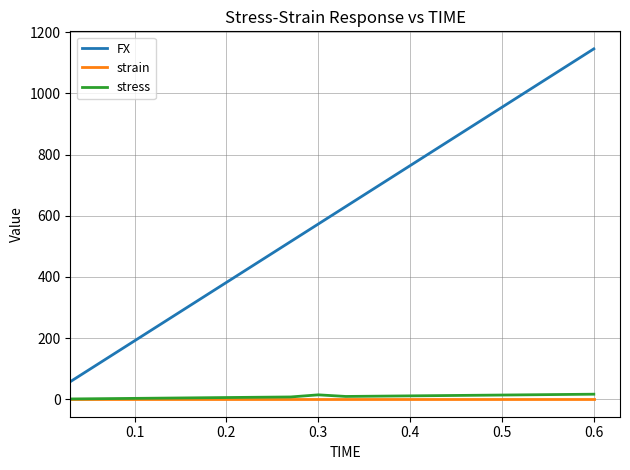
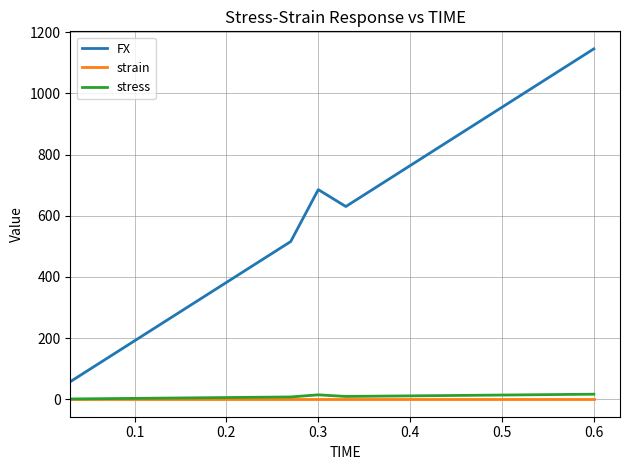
  {
    "FX": {
-     "0.3": 570,
+     "0.3": 690,
      "0.6": 1150
    },
    "strain": {
      "0.3": 0,
      "0.6": 0
    },
    "stress": {
      "0.3": 10,
      "0.6": 20
    }
  }
